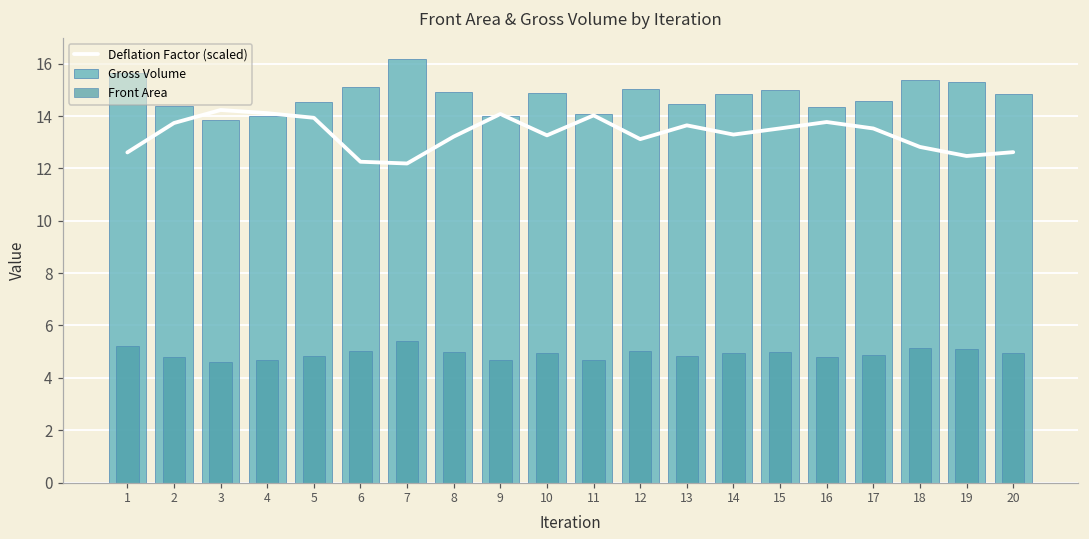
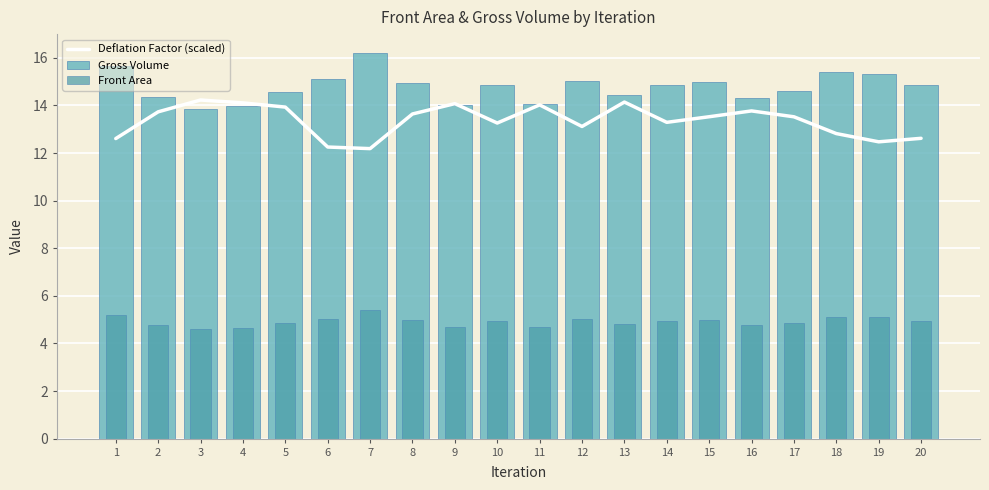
  {
    "Deflation Factor (scaled)": {
      "1": 12.6,
      "2": 13.7,
      "3": 14.2,
      "4": 14.1,
      "5": 13.9,
      "6": 12.3,
      "7": 12.2,
-     "8": 13.2,
+     "8": 13.6,
      "9": 14.1,
      "10": 13.3,
      "11": 14.0,
      "12": 13.1,
-     "13": 13.6,
+     "13": 14.1,
      "14": 13.3,
      "15": 13.5,
      "16": 13.8,
      "17": 13.5,
      "18": 12.8,
      "19": 12.5,
      "20": 12.6
    }
  }
